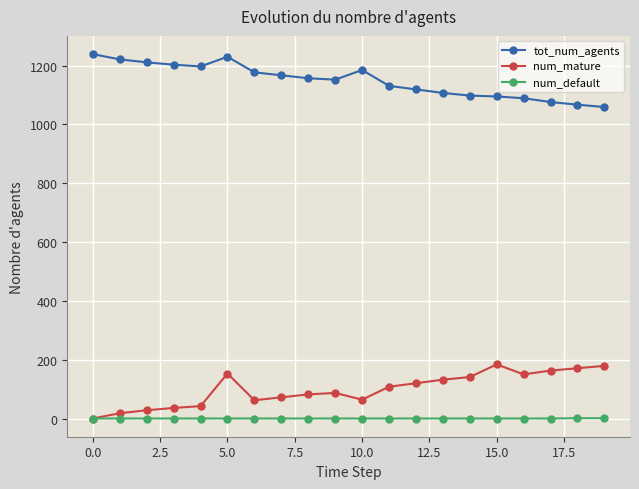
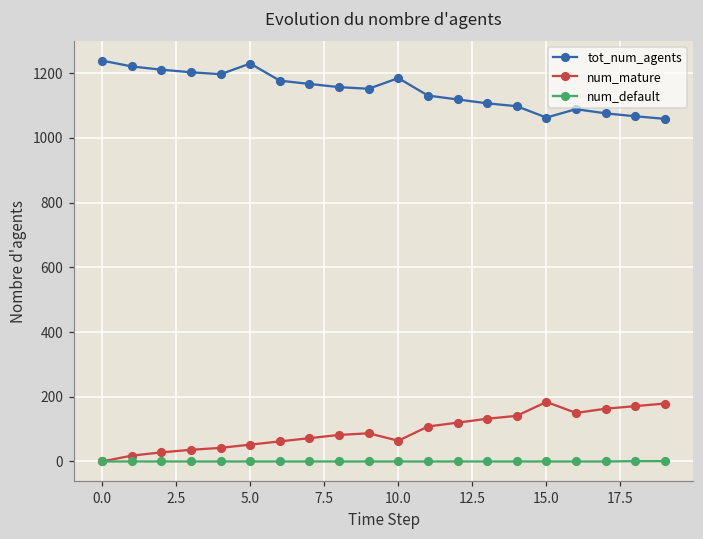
  {
    "tot_num_agents": {
      "0.0": 1240,
      "5.0": 1230,
      "10.0": 1190,
-     "15.0": 1100
+     "15.0": 1060
    },
    "num_mature": {
-     "5.0": 150,
+     "5.0": 50,
      "10.0": 60,
      "15.0": 180
    },
    "num_default": {
      "5.0": 0,
      "10.0": 0,
      "15.0": 0
    }
  }
